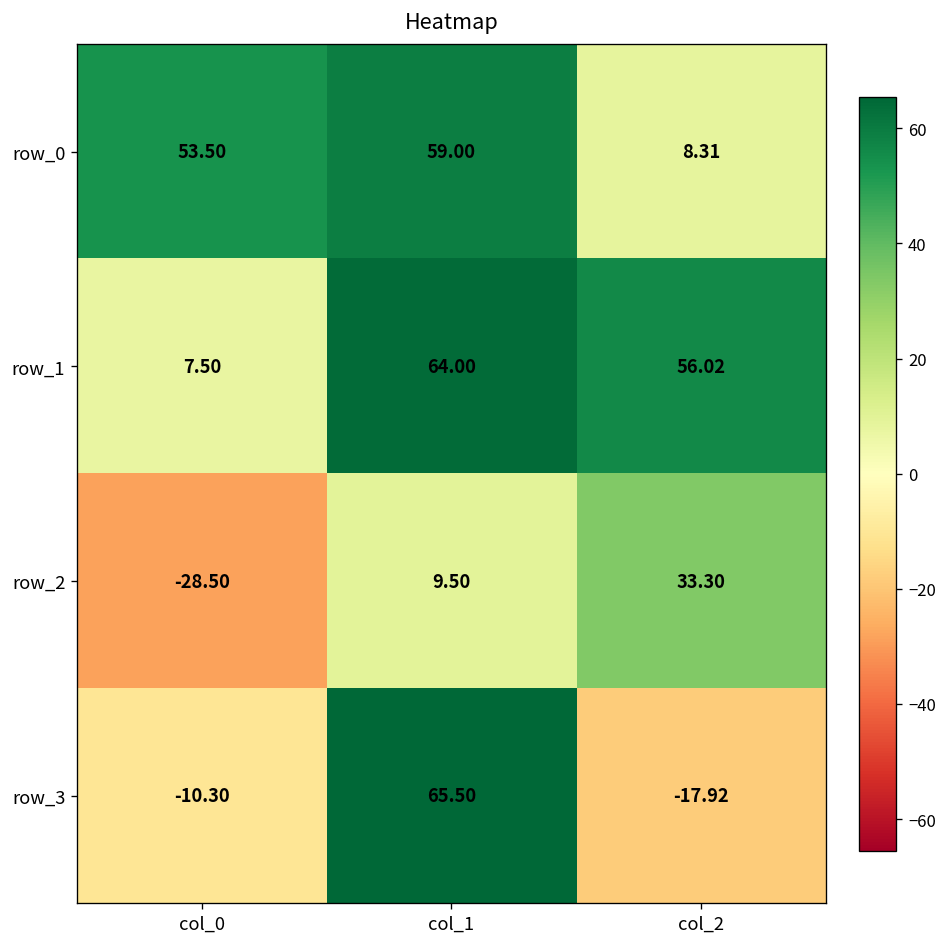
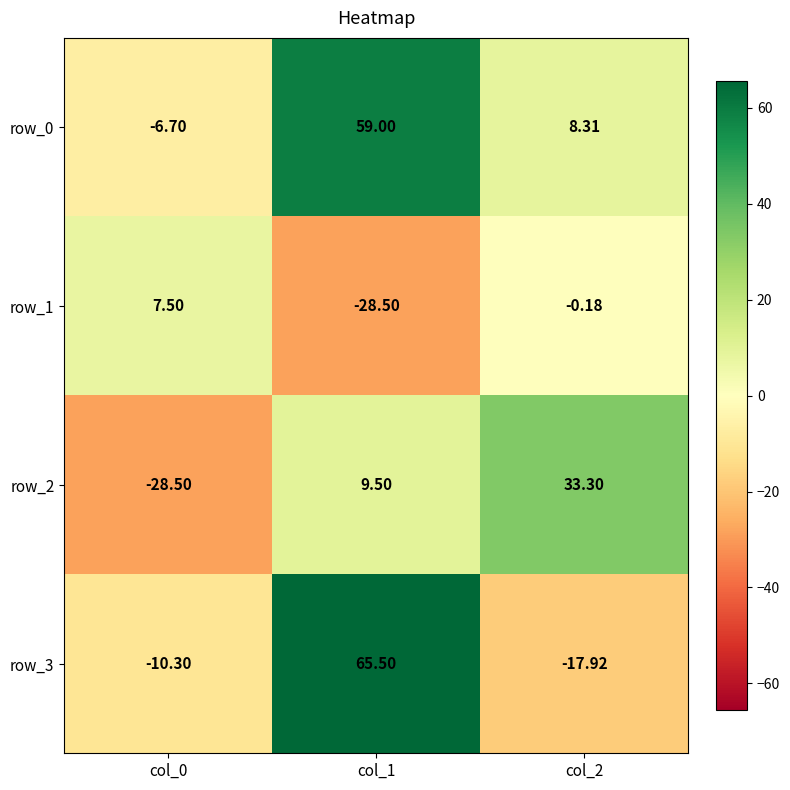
  {
    "row_0": {
-     "col_0": 53.50,
+     "col_0": -6.70,
      "col_1": 59.00,
      "col_2": 8.31
    },
    "row_1": {
      "col_0": 7.50,
-     "col_1": 64.00,
-     "col_2": 56.02
+     "col_1": -28.50,
+     "col_2": -0.18
    },
    "row_2": {
      "col_0": -28.50,
      "col_1": 9.50,
      "col_2": 33.30
    },
    "row_3": {
      "col_0": -10.30,
      "col_1": 65.50,
      "col_2": -17.92
    }
  }
